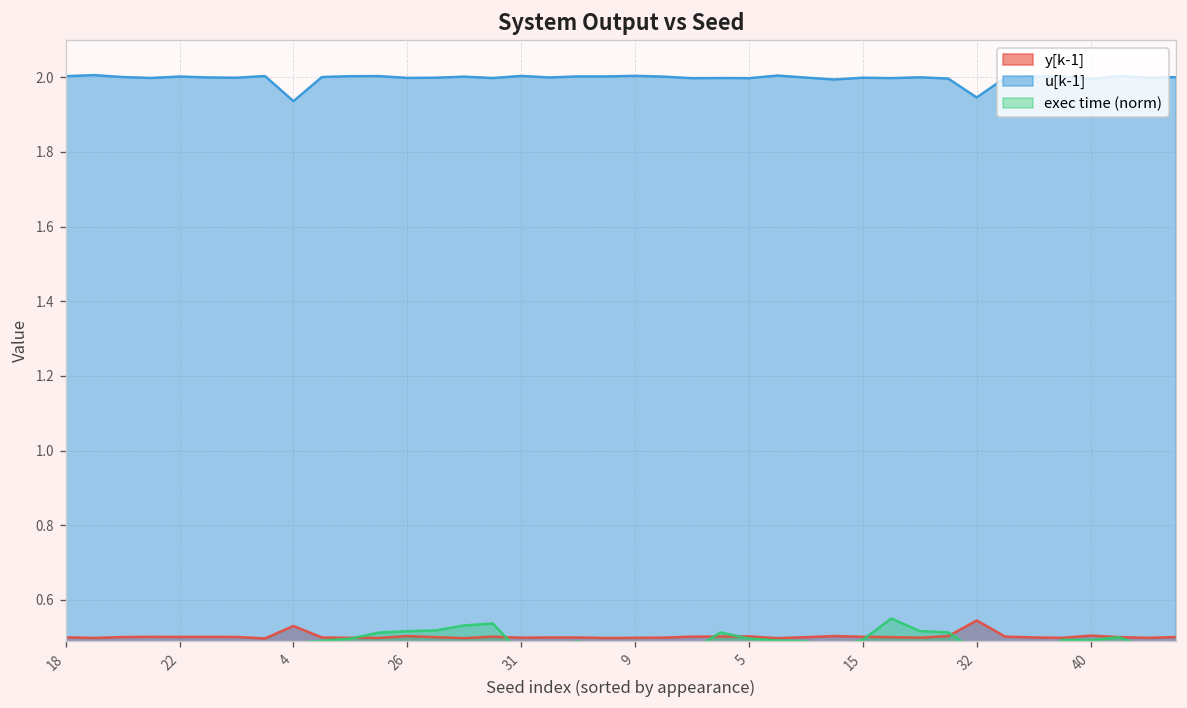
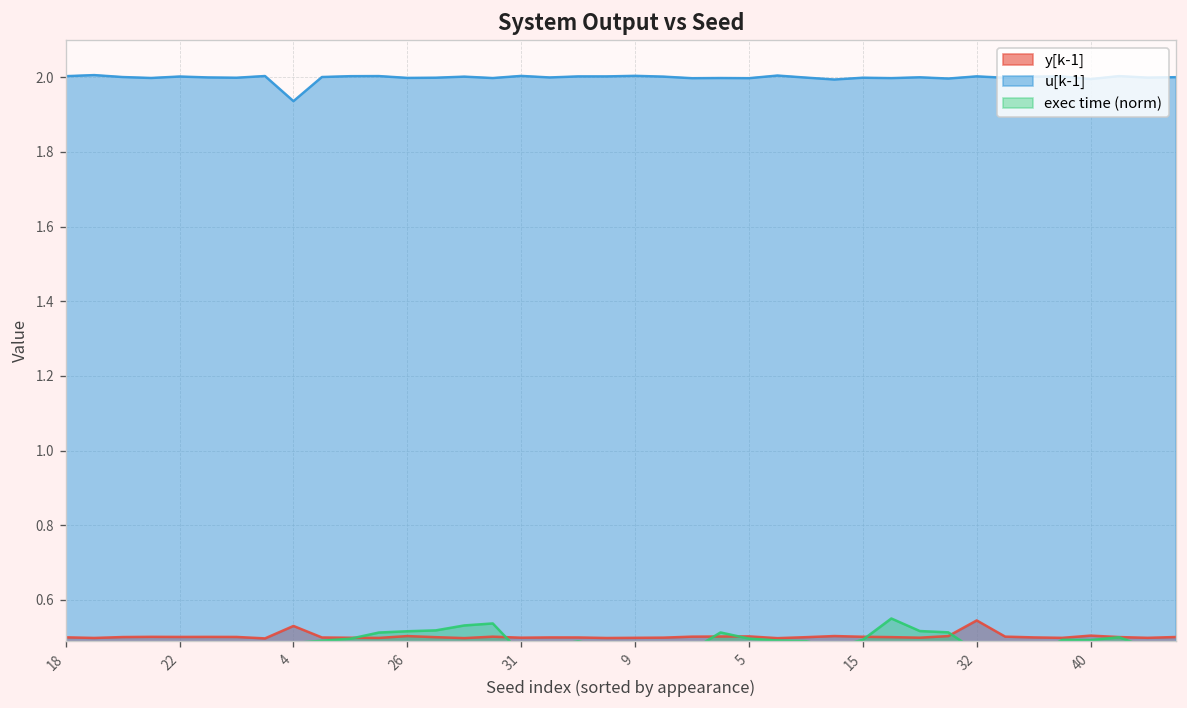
  {
    "y[k-1]": {
      "4": 0.53,
      "32": 0.54,
      "40": 0.50
    },
    "u[k-1]": {
      "4": 1.94,
-     "32": 1.95
+     "32": 2.00
    },
    "exec time (norm)": {
      "4": 0.48,
      "40": 0.49
    }
  }
